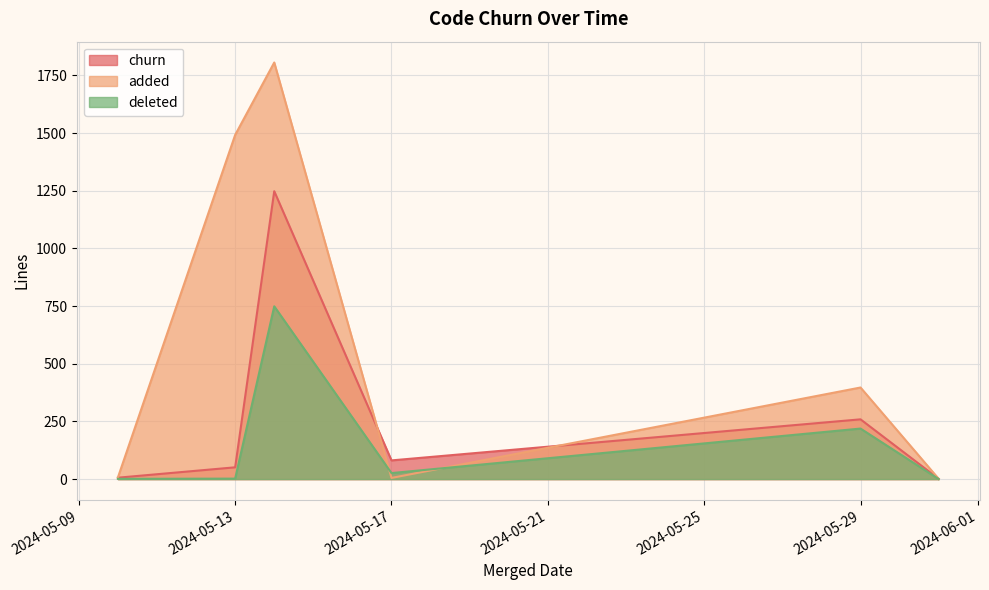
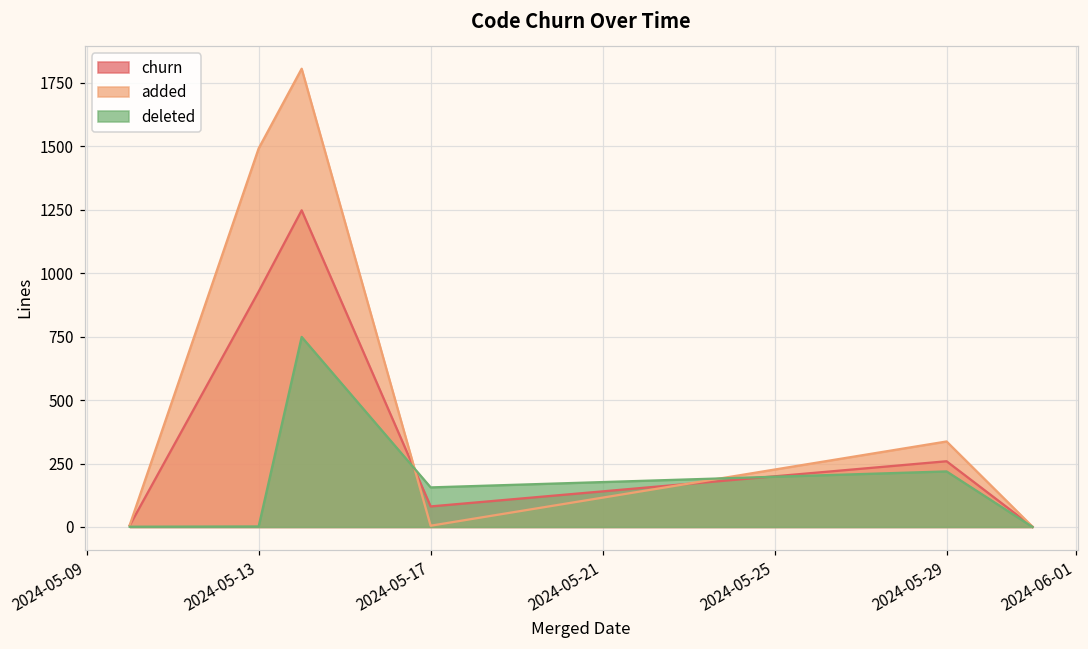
  {
    "churn": {
-     "2024-05-13": 50,
+     "2024-05-13": 930,
      "2024-05-17": 80,
      "2024-05-29": 260
    },
    "added": {
      "2024-05-13": 1490,
      "2024-05-17": 10,
-     "2024-05-29": 400
+     "2024-05-29": 340
    },
    "deleted": {
      "2024-05-13": 0,
-     "2024-05-17": 30,
+     "2024-05-17": 160,
      "2024-05-29": 220
    }
  }
